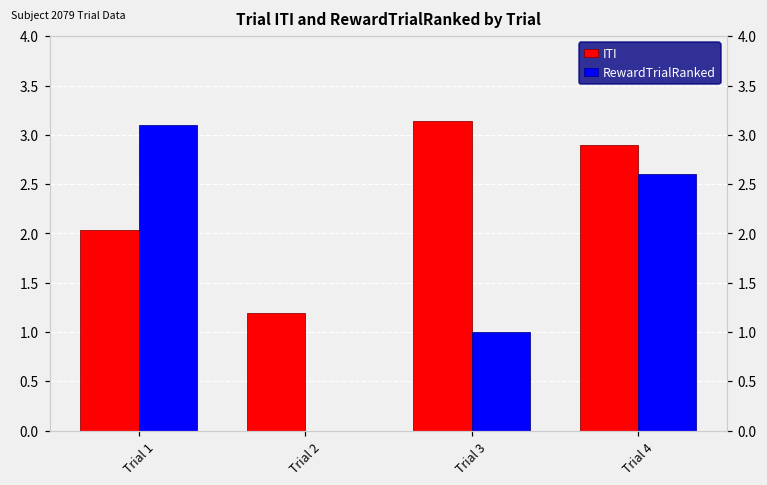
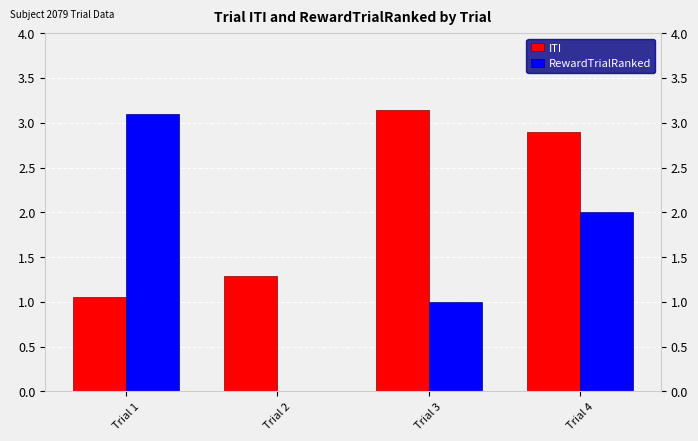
  {
    "ITI": {
-     "Trial 1": 2.0,
-     "Trial 2": 1.2,
+     "Trial 1": 1.1,
+     "Trial 2": 1.3,
      "Trial 3": 3.1,
      "Trial 4": 2.9
    },
    "RewardTrialRanked": {
      "Trial 1": 3.1,
      "Trial 2": 0.0,
      "Trial 3": 1.0,
-     "Trial 4": 2.6
+     "Trial 4": 2.0
    }
  }
